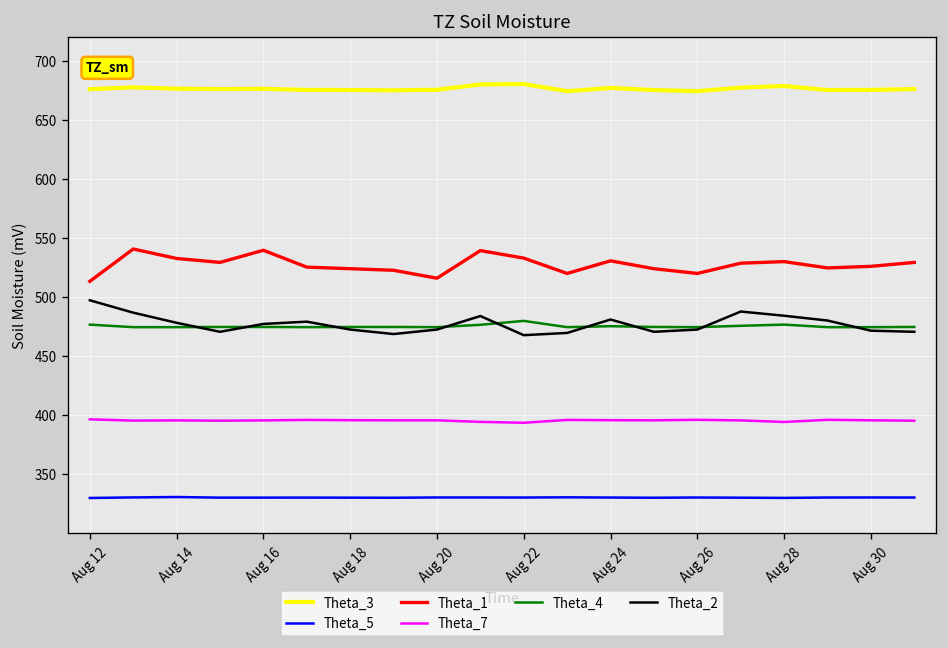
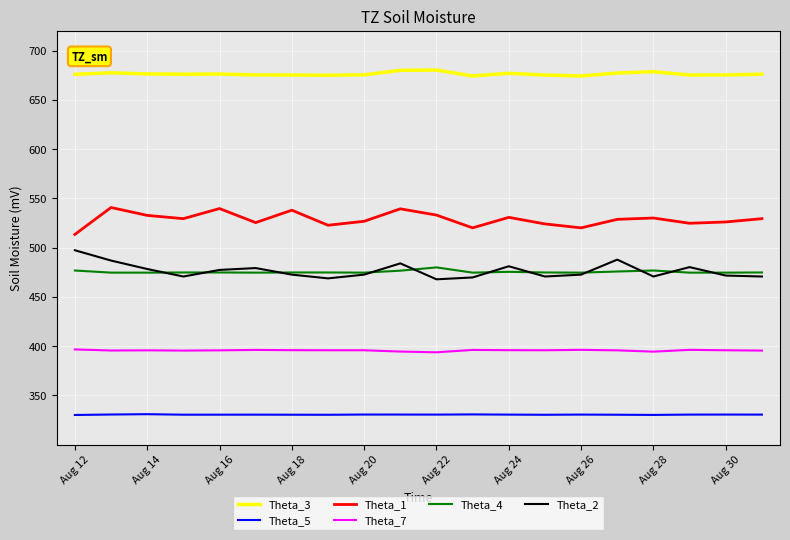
  {
    "Theta_3": {
      "Aug 12": 680,
      "Aug 14": 680,
      "Aug 16": 680,
      "Aug 18": 680,
      "Aug 20": 680,
      "Aug 22": 680,
      "Aug 24": 680,
      "Aug 26": 670,
      "Aug 28": 680,
      "Aug 30": 680
    },
    "Theta_5": {
      "Aug 12": 330,
      "Aug 14": 330,
      "Aug 16": 330,
      "Aug 18": 330,
      "Aug 20": 330,
      "Aug 22": 330,
      "Aug 24": 330,
      "Aug 26": 330,
      "Aug 28": 330,
      "Aug 30": 330
    },
    "Theta_1": {
      "Aug 12": 510,
      "Aug 14": 530,
      "Aug 16": 540,
-     "Aug 18": 520,
-     "Aug 20": 520,
+     "Aug 18": 540,
+     "Aug 20": 530,
      "Aug 22": 530,
      "Aug 24": 530,
      "Aug 26": 520,
      "Aug 28": 530,
      "Aug 30": 530
    },
    "Theta_7": {
      "Aug 12": 400,
      "Aug 14": 400,
      "Aug 16": 400,
      "Aug 18": 400,
      "Aug 20": 400,
      "Aug 22": 390,
      "Aug 24": 400,
      "Aug 26": 400,
      "Aug 28": 390,
      "Aug 30": 400
    },
    "Theta_4": {
      "Aug 12": 480,
      "Aug 14": 470,
      "Aug 22": 480,
      "Aug 24": 480,
      "Aug 28": 480,
      "Aug 30": 470
    },
    "Theta_2": {
      "Aug 12": 500,
      "Aug 14": 480,
      "Aug 22": 470,
      "Aug 24": 480,
-     "Aug 28": 480,
+     "Aug 28": 470,
      "Aug 30": 470
    }
  }
